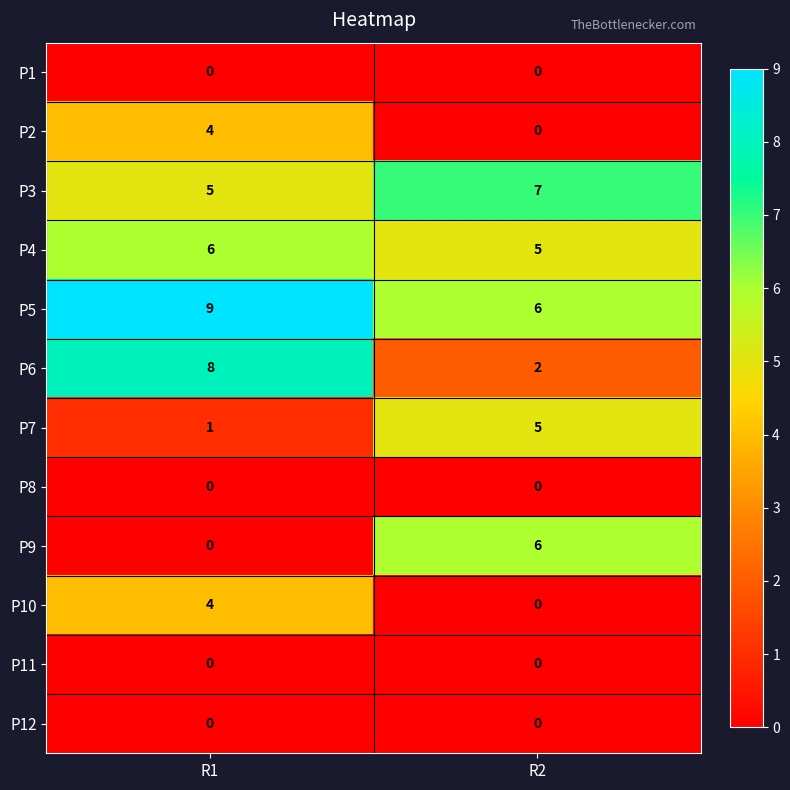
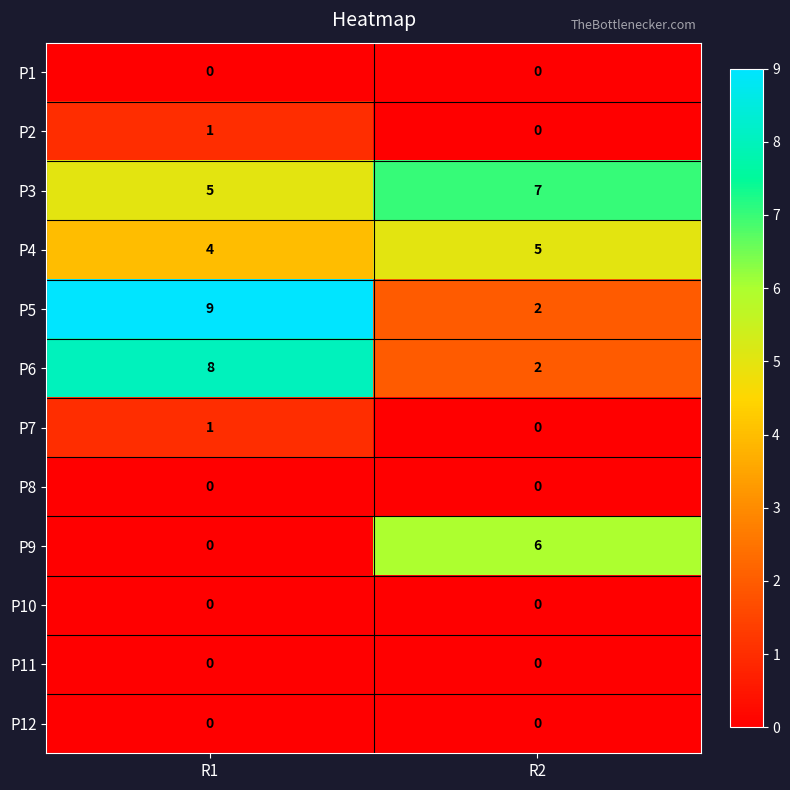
  {
    "P1": {
      "R1": 0,
      "R2": 0
    },
    "P2": {
-     "R1": 4,
+     "R1": 1,
      "R2": 0
    },
    "P3": {
      "R1": 5,
      "R2": 7
    },
    "P4": {
-     "R1": 6,
+     "R1": 4,
      "R2": 5
    },
    "P5": {
      "R1": 9,
-     "R2": 6
+     "R2": 2
    },
    "P6": {
      "R1": 8,
      "R2": 2
    },
    "P7": {
      "R1": 1,
-     "R2": 5
+     "R2": 0
    },
    "P8": {
      "R1": 0,
      "R2": 0
    },
    "P9": {
      "R1": 0,
      "R2": 6
    },
    "P10": {
-     "R1": 4,
+     "R1": 0,
      "R2": 0
    },
    "P11": {
      "R1": 0,
      "R2": 0
    },
    "P12": {
      "R1": 0,
      "R2": 0
    }
  }
